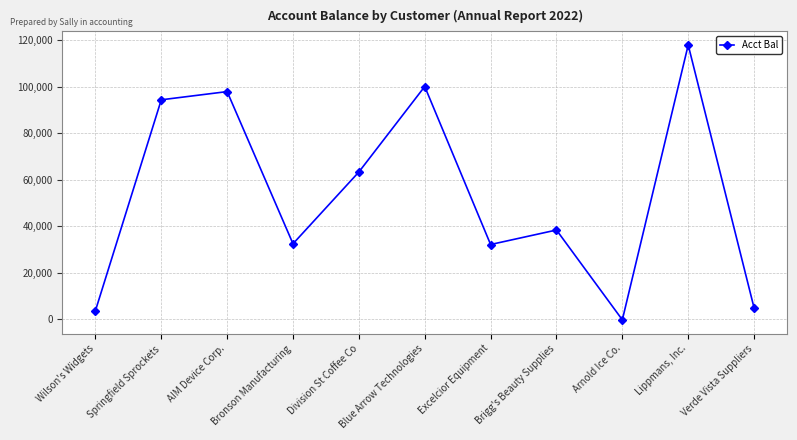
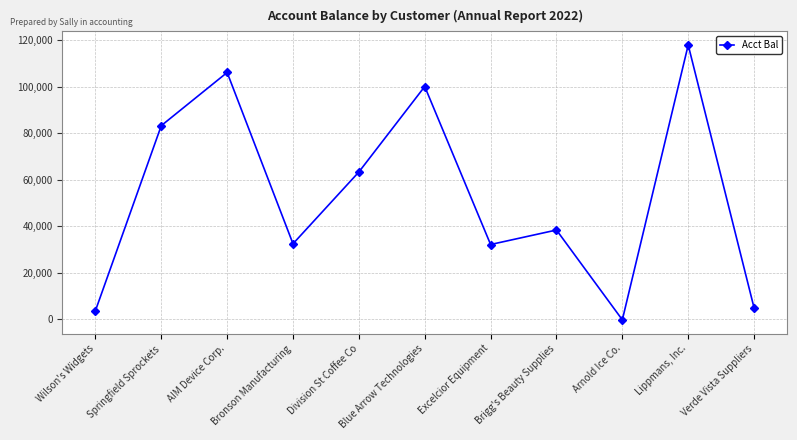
  {
    "Wilson's Widgets": "4,000",
-   "Springfield Sprockets": "94,000",
-   "AIM Device Corp.": "98,000",
+   "Springfield Sprockets": "83,000",
+   "AIM Device Corp.": "106,000",
    "Bronson Manufacturing": "33,000",
    "Division St Coffee Co": "63,000",
    "Blue Arrow Technologies": "100,000",
    "Excelcior Equipment": "32,000",
    "Brigg's Beauty Supplies": "38,000",
    "Arnold Ice Co.": "0",
    "Lippmans, Inc.": "118,000",
    "Verde Vista Suppliers": "5,000"
  }
